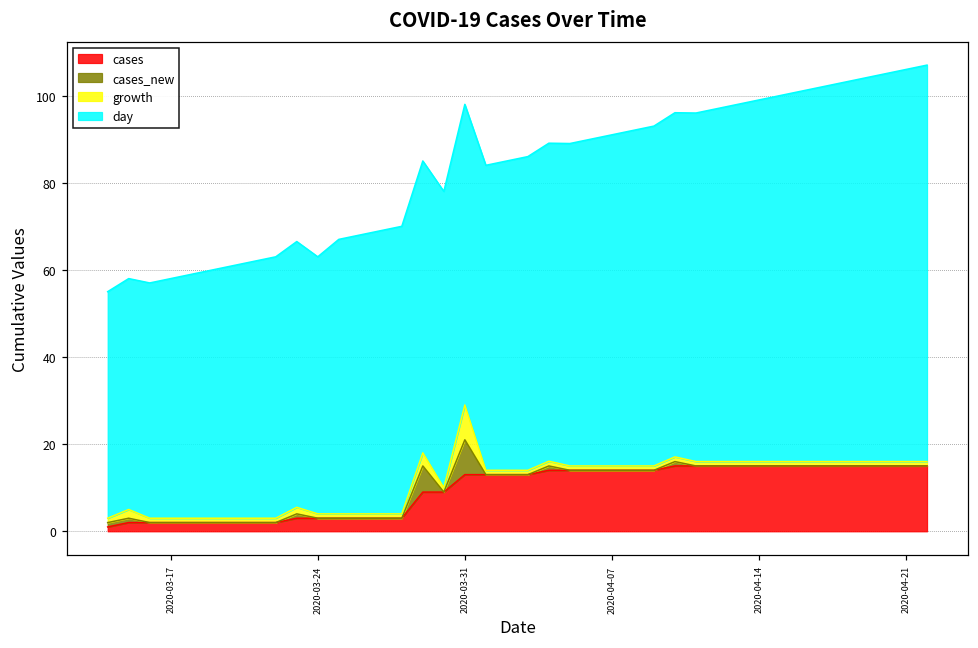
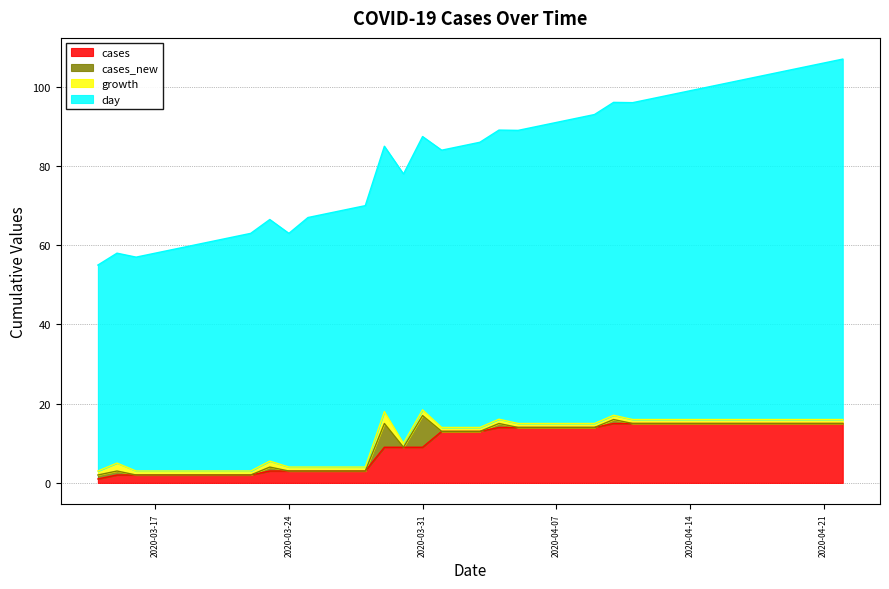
  {
    "cases": {
-     "2020-03-31": 13
+     "2020-03-31": 9
    },
    "cases_new": {
      "2020-03-31": 8
    },
    "growth": {
      "2020-03-17": 1,
      "2020-03-24": 1,
-     "2020-03-31": 8,
+     "2020-03-31": 1,
      "2020-04-07": 1,
      "2020-04-14": 1,
      "2020-04-21": 1
    },
    "day": {
      "2020-03-17": 55,
      "2020-03-24": 59,
      "2020-03-31": 69,
      "2020-04-07": 76,
      "2020-04-14": 83,
      "2020-04-21": 90
    }
  }
